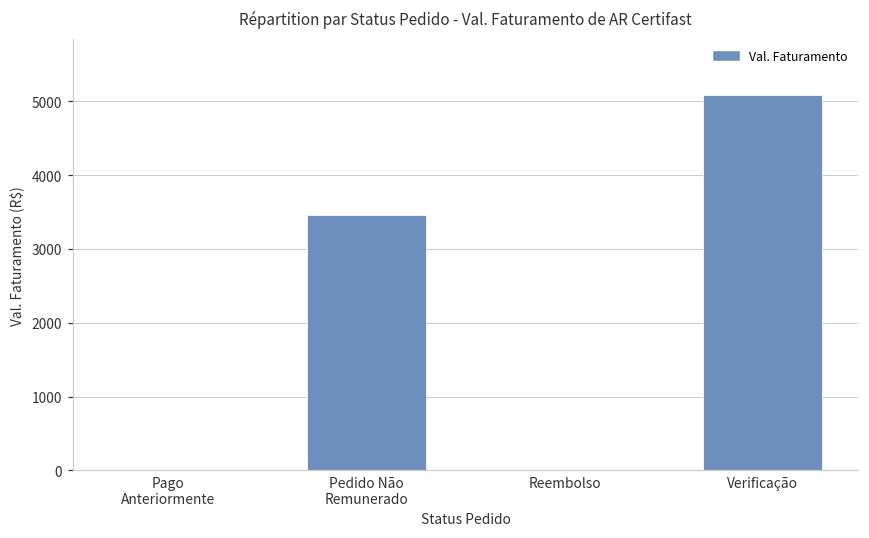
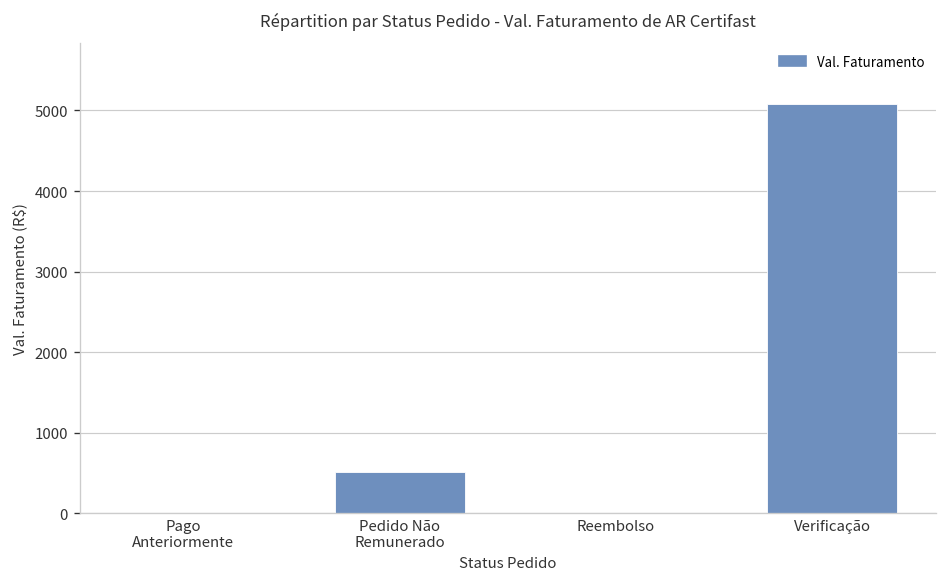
  {
    "Pago Anteriormente": 0,
-   "Pedido Não Remunerado": 3500,
+   "Pedido Não Remunerado": 500,
    "Reembolso": 0,
    "Verificação": 5100
  }
